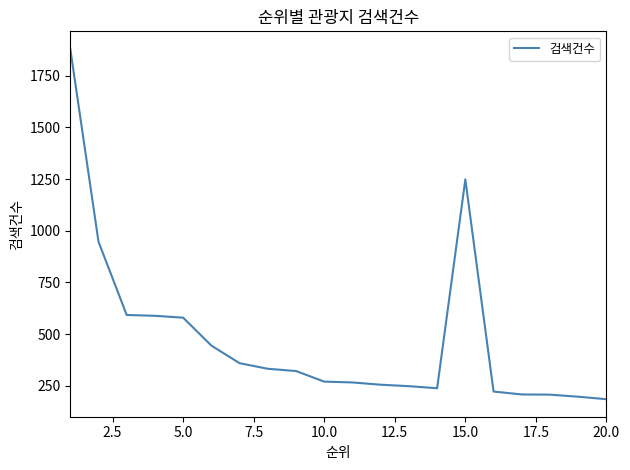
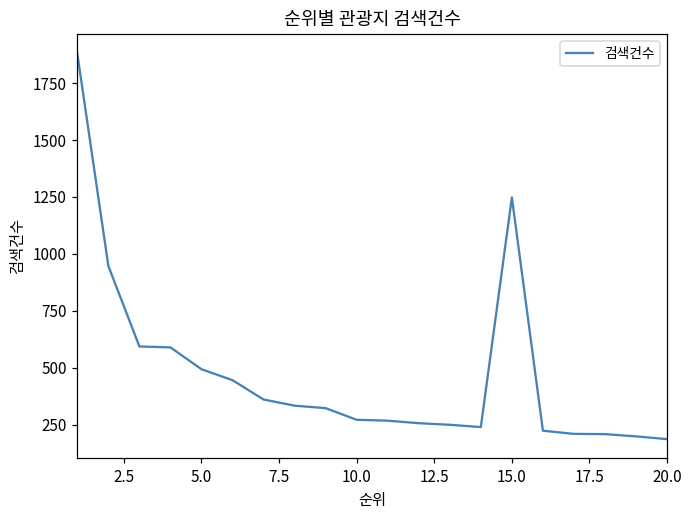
  {
-   "5.0": 580,
+   "5.0": 490,
    "10.0": 270,
    "15.0": 1250,
    "20.0": 190
  }
